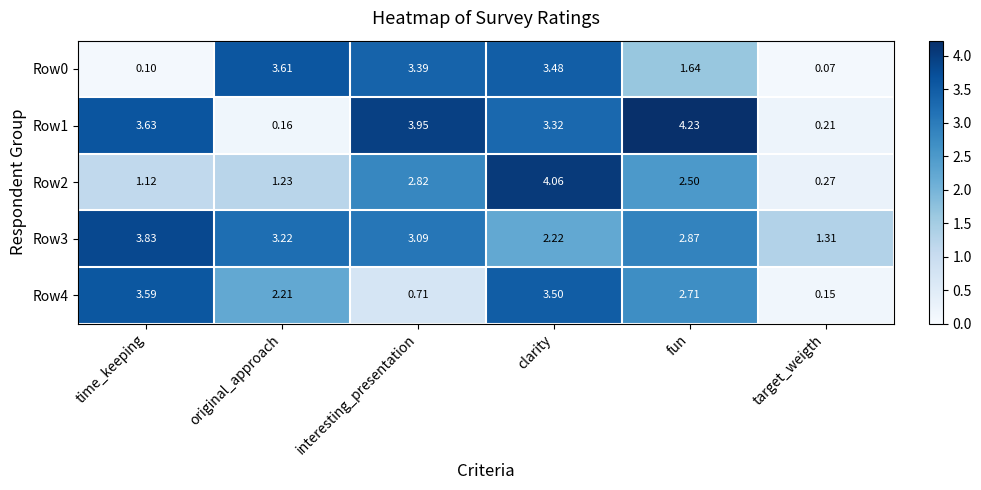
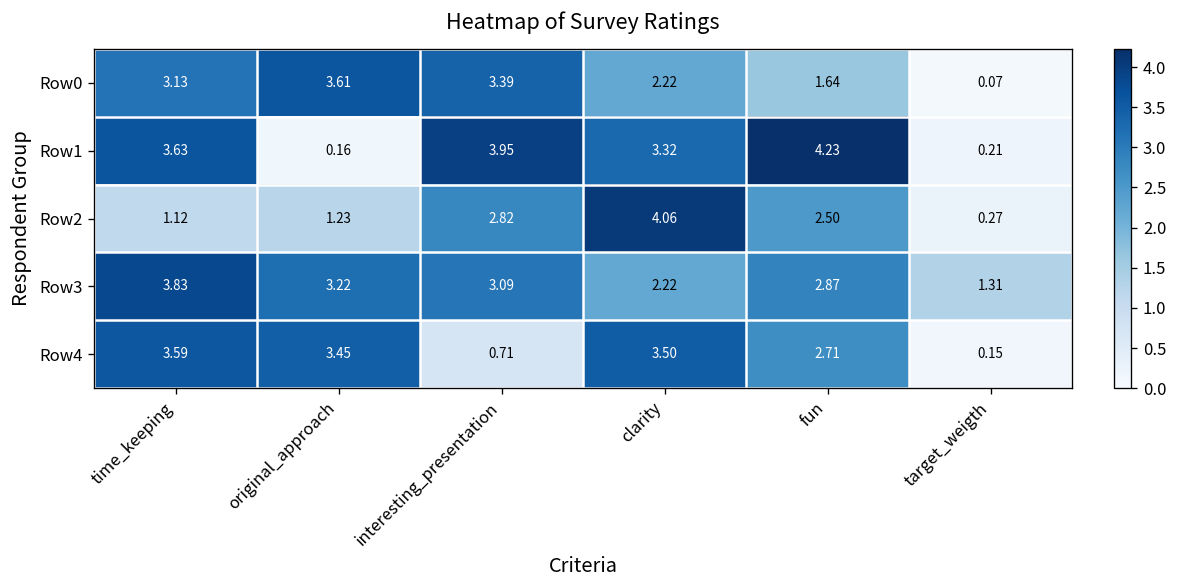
  {
    "Row0": {
-     "time_keeping": 0.10,
+     "time_keeping": 3.13,
      "original_approach": 3.61,
      "interesting_presentation": 3.39,
-     "clarity": 3.48,
+     "clarity": 2.22,
      "fun": 1.64,
      "target_weigth": 0.07
    },
    "Row1": {
      "time_keeping": 3.63,
      "original_approach": 0.16,
      "interesting_presentation": 3.95,
      "clarity": 3.32,
      "fun": 4.23,
      "target_weigth": 0.21
    },
    "Row2": {
      "time_keeping": 1.12,
      "original_approach": 1.23,
      "interesting_presentation": 2.82,
      "clarity": 4.06,
      "fun": 2.50,
      "target_weigth": 0.27
    },
    "Row3": {
      "time_keeping": 3.83,
      "original_approach": 3.22,
      "interesting_presentation": 3.09,
      "clarity": 2.22,
      "fun": 2.87,
      "target_weigth": 1.31
    },
    "Row4": {
      "time_keeping": 3.59,
-     "original_approach": 2.21,
+     "original_approach": 3.45,
      "interesting_presentation": 0.71,
      "clarity": 3.50,
      "fun": 2.71,
      "target_weigth": 0.15
    }
  }
